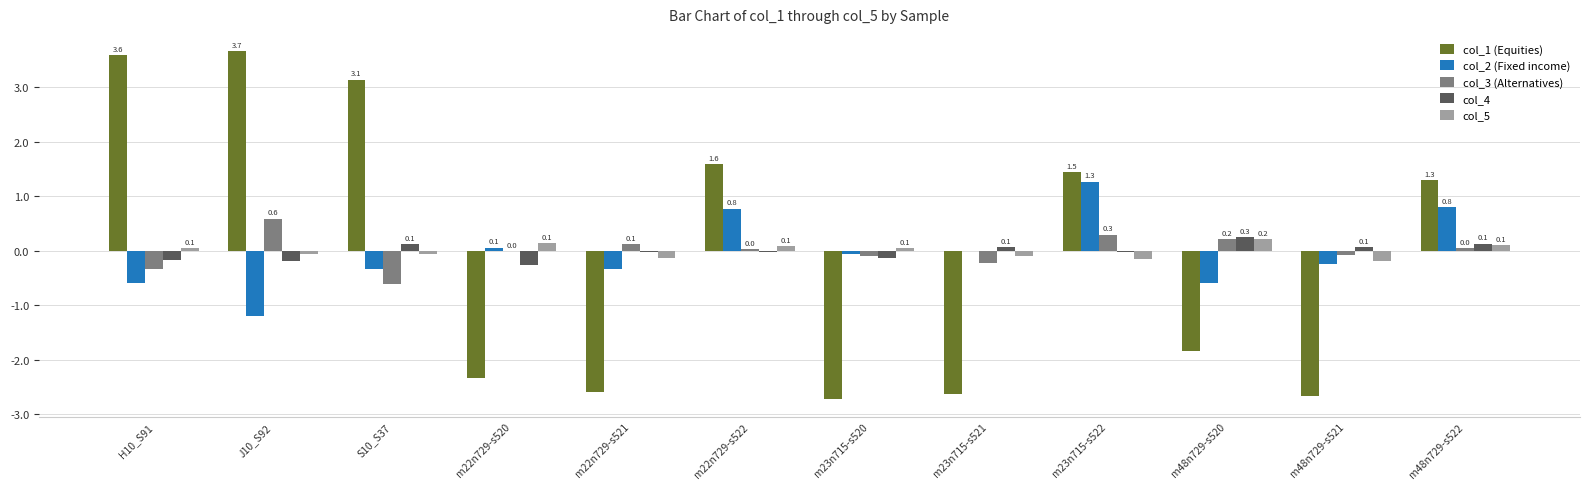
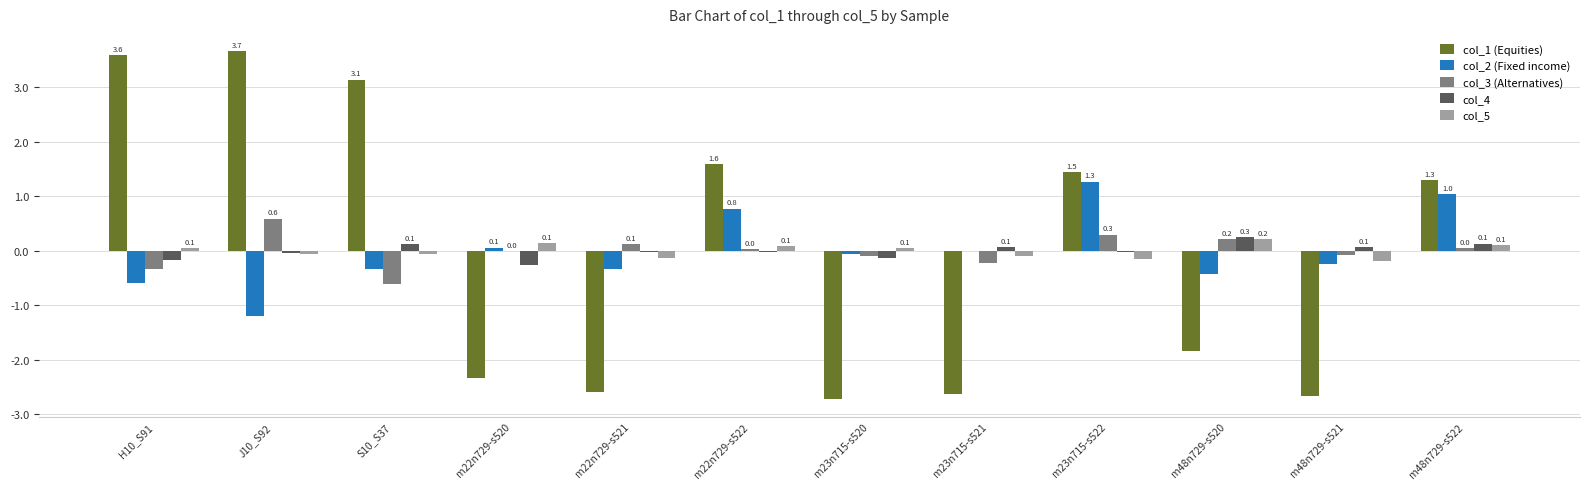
  {
    "col_1 (Equities)": {
      "H10_S91": 3.6,
      "J10_S92": 3.7,
      "S10_S37": 3.1,
      "m22n729-s522": 1.6,
      "m23n715-s522": 1.5,
      "m48n729-s522": 1.3
    },
    "col_2 (Fixed income)": {
      "m22n729-s520": 0.1,
      "m22n729-s522": 0.8,
      "m23n715-s522": 1.3,
-     "m48n729-s520": -0.6,
-     "m48n729-s522": 0.8
+     "m48n729-s520": -0.4,
+     "m48n729-s522": 1.0
    },
    "col_4": {
      "H10_S91": -0.2,
-     "J10_S92": -0.2,
+     "J10_S92": 0.0,
      "m22n729-s520": -0.3,
      "m23n715-s520": -0.1
    }
  }
